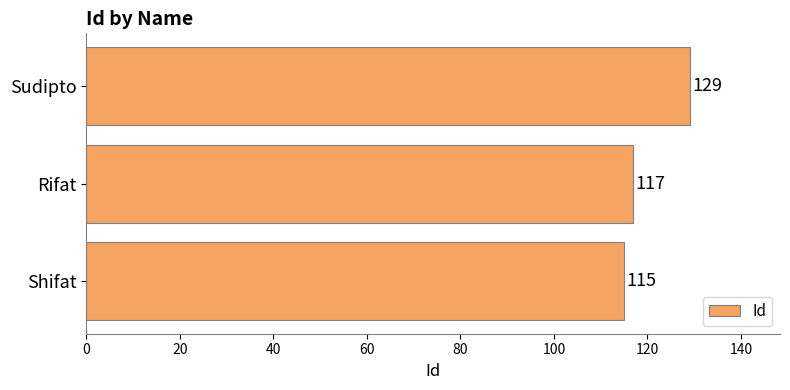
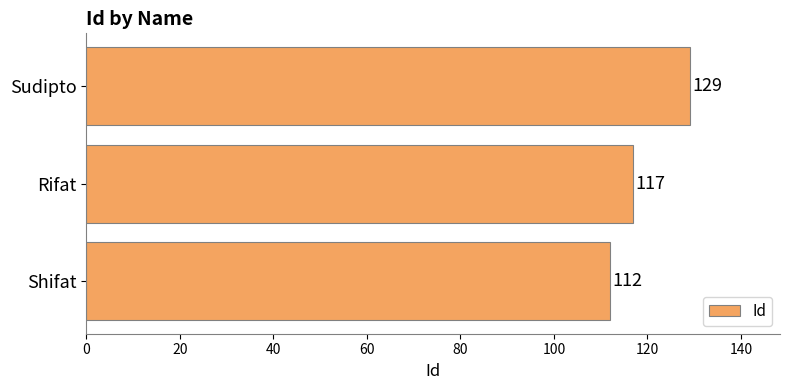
  {
    "Sudipto": 129,
    "Rifat": 117,
-   "Shifat": 115
+   "Shifat": 112
  }
